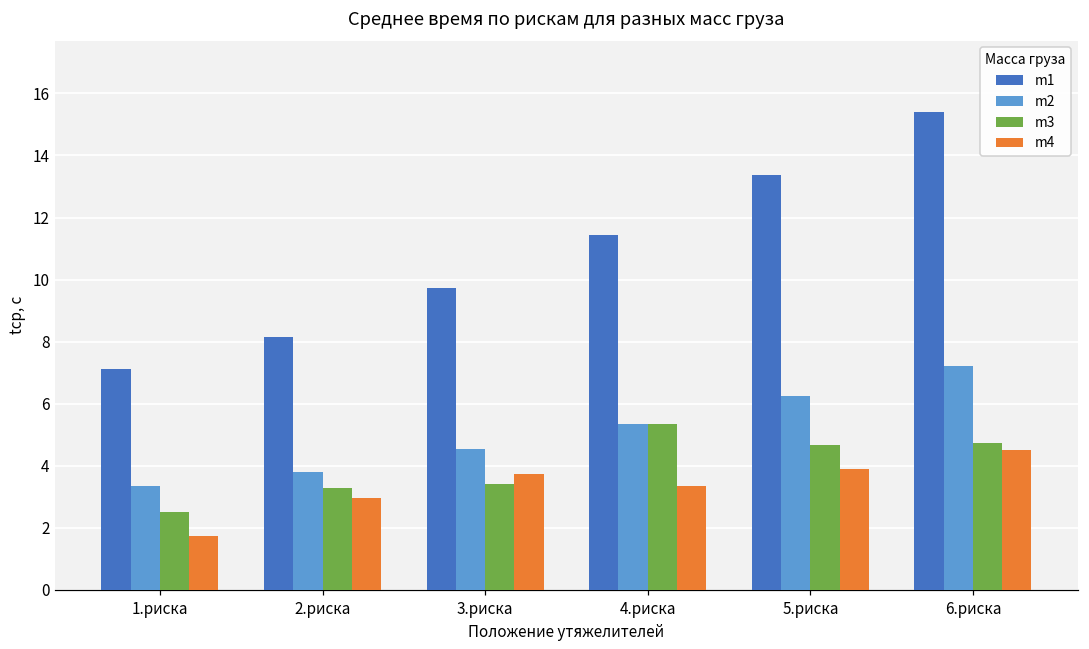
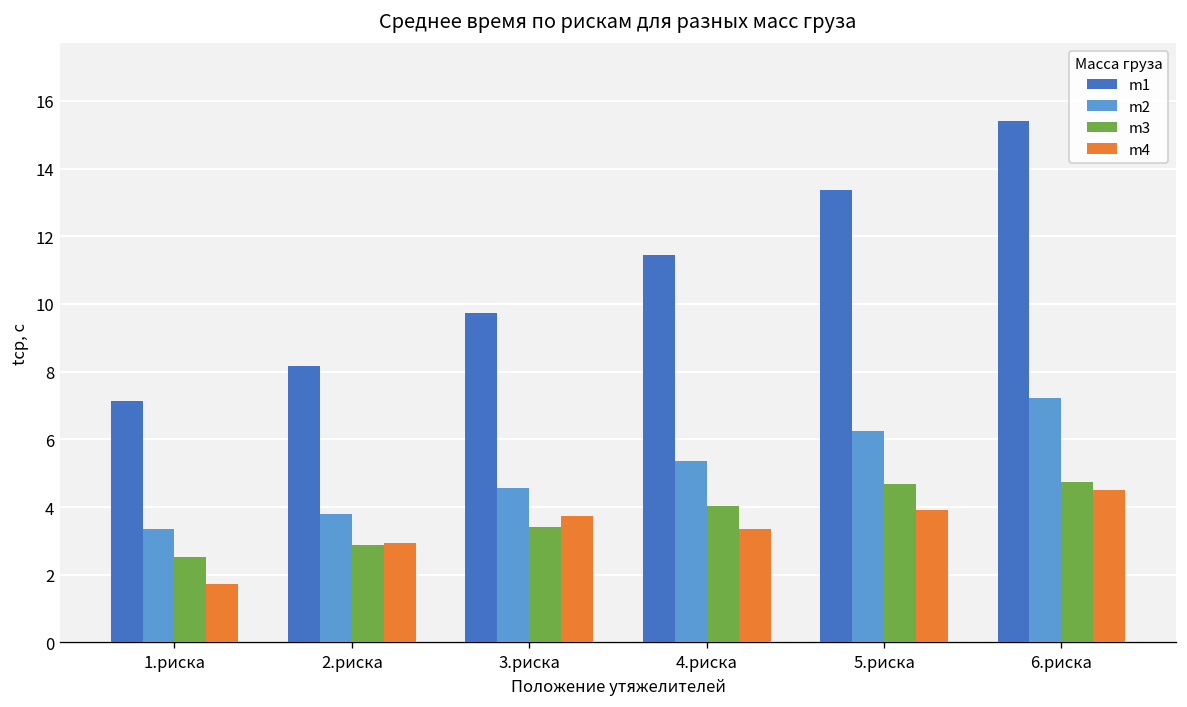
  {
    "m3": {
      "1.риска": 2.5,
-     "2.риска": 3.3,
+     "2.риска": 2.9,
      "3.риска": 3.4,
-     "4.риска": 5.3,
+     "4.риска": 4.0,
      "5.риска": 4.7,
      "6.риска": 4.7
    },
    "m4": {
      "1.риска": 1.7,
      "2.риска": 2.9,
      "3.риска": 3.7,
      "4.риска": 3.4,
      "5.риска": 3.9,
      "6.риска": 4.5
    }
  }
